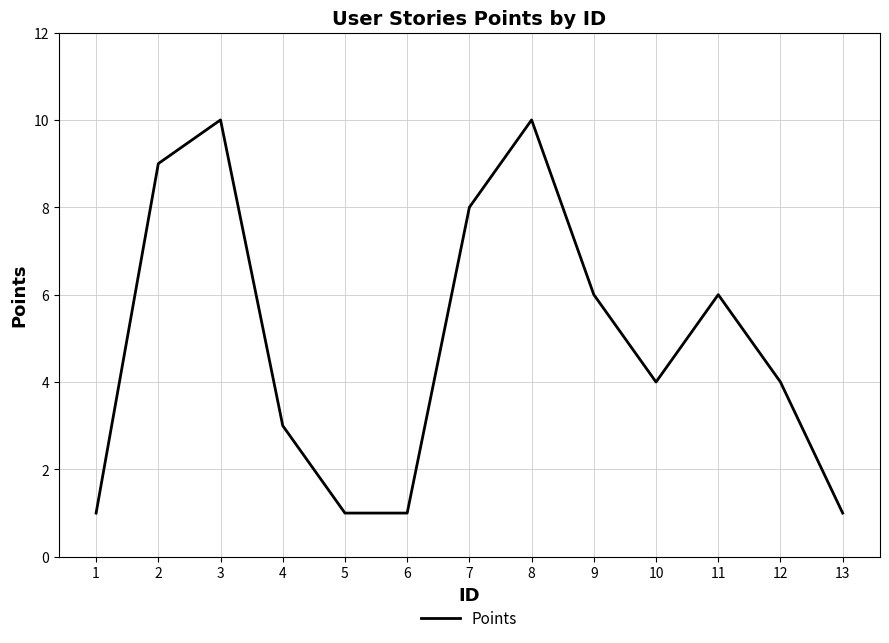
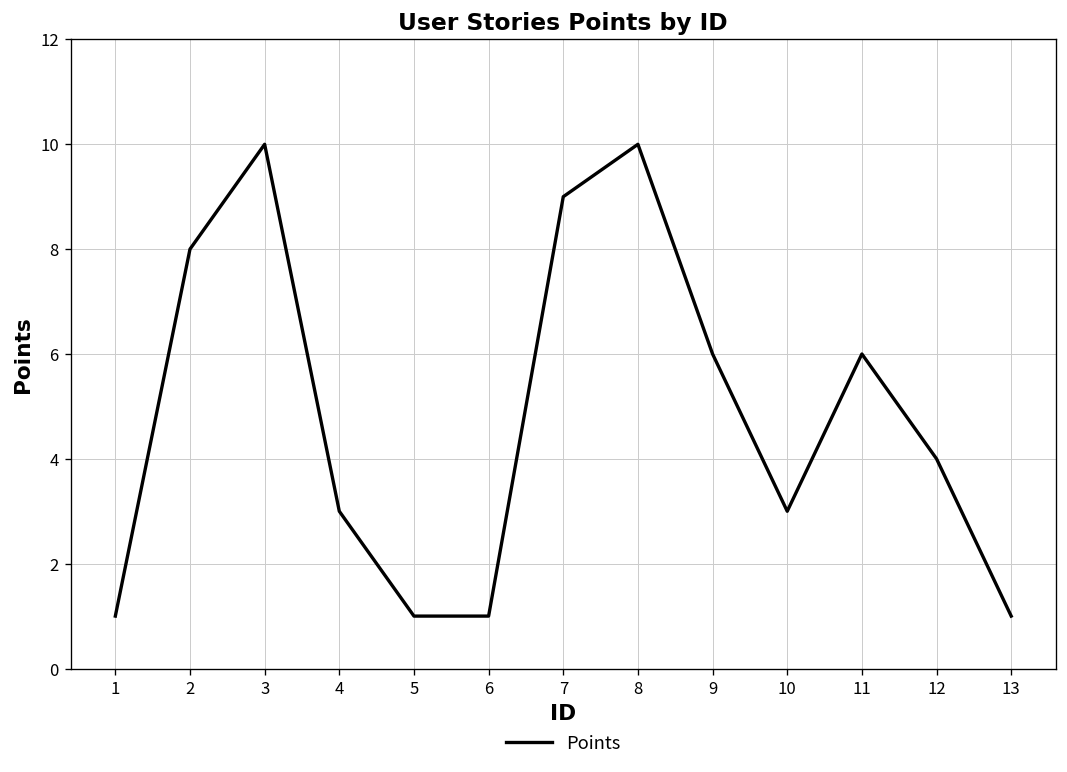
  {
    "1": 1,
-   "2": 9,
+   "2": 8,
    "3": 10,
    "4": 3,
    "5": 1,
    "6": 1,
-   "7": 8,
+   "7": 9,
    "8": 10,
    "9": 6,
-   "10": 4,
+   "10": 3,
    "11": 6,
    "12": 4,
    "13": 1
  }
